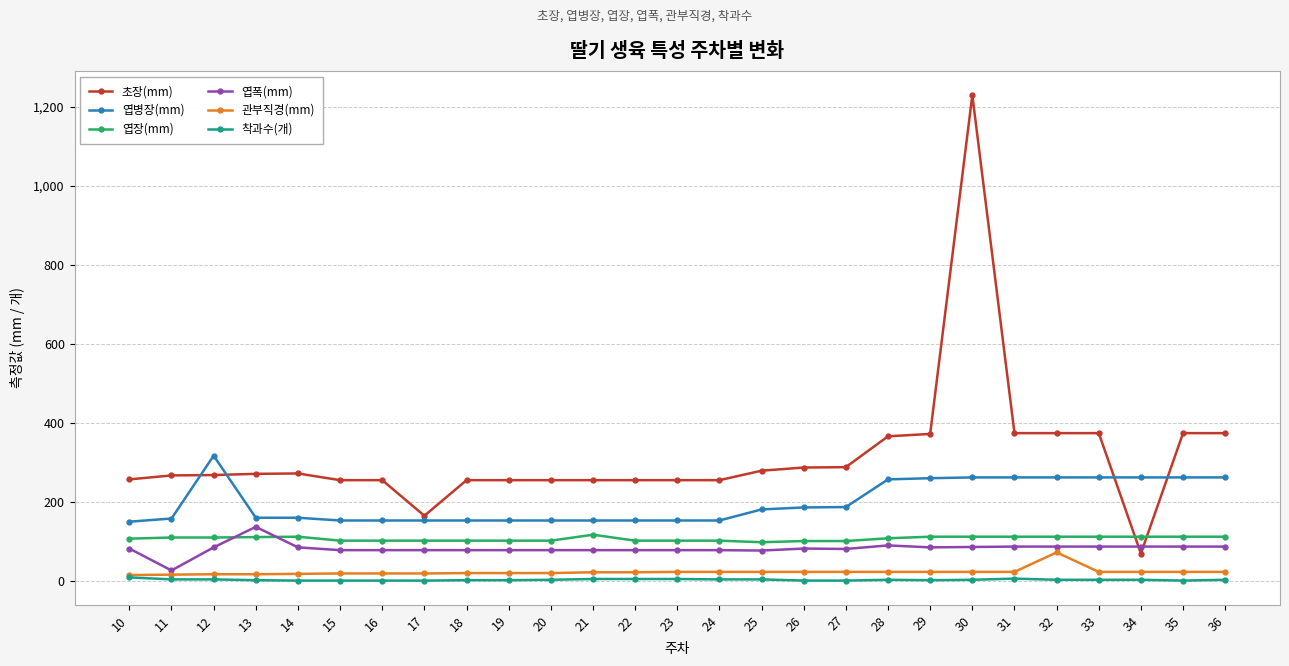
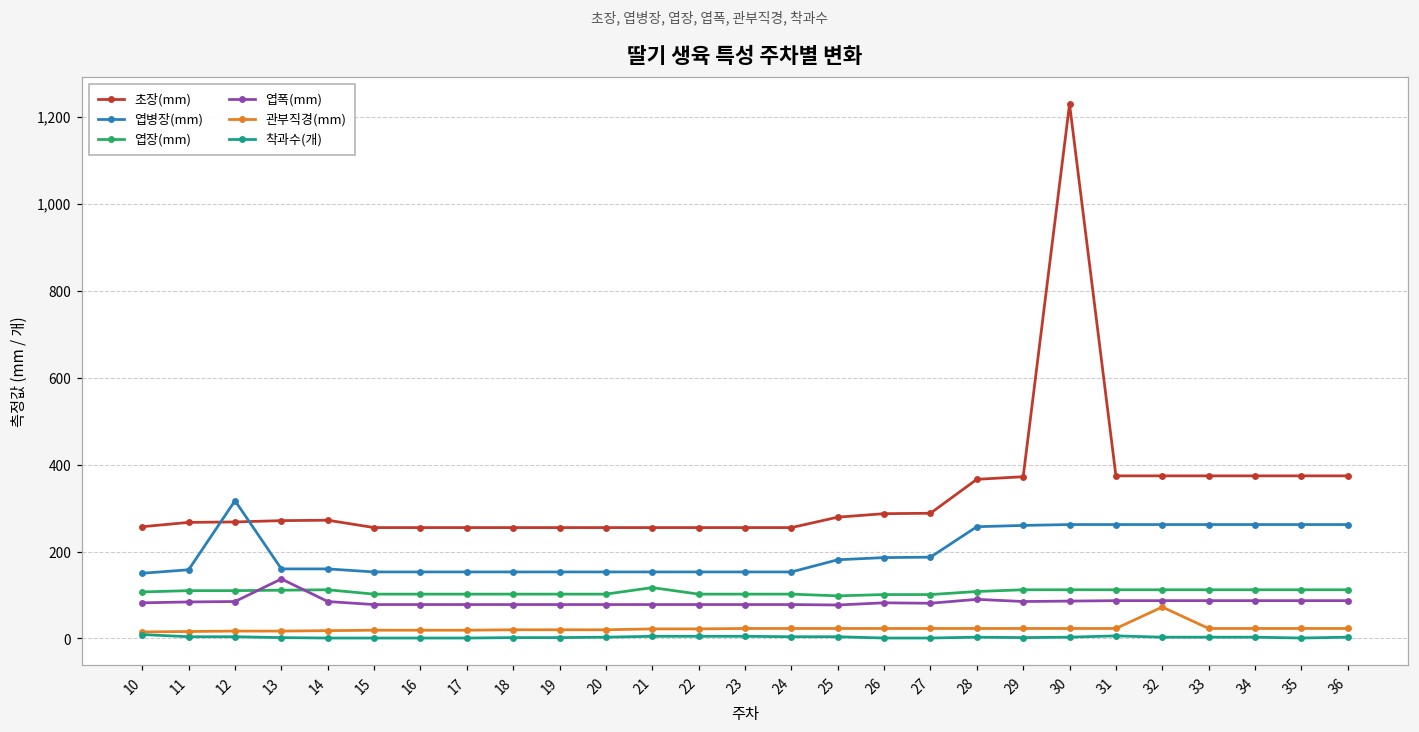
  {
    "초장(mm)": {
      "10": "260",
      "11": "270",
      "12": "270",
      "13": "270",
      "14": "270",
      "15": "260",
      "16": "260",
-     "17": "170",
+     "17": "260",
      "18": "260",
      "19": "260",
      "20": "260",
      "21": "260",
      "22": "260",
      "23": "260",
      "24": "260",
      "25": "280",
      "26": "290",
      "27": "290",
      "28": "370",
      "29": "370",
      "30": "1,230",
      "31": "370",
      "32": "370",
      "33": "370",
-     "34": "70",
+     "34": "370",
      "35": "370",
      "36": "370"
    },
    "엽병장(mm)": {
      "10": "150",
      "11": "160",
      "12": "320",
      "13": "160",
      "14": "160",
      "15": "150",
      "16": "150",
      "17": "150",
      "18": "150",
      "19": "150",
      "20": "150",
      "21": "150",
      "22": "150",
      "23": "150",
      "24": "150",
      "25": "180",
      "26": "190",
      "27": "190",
      "28": "260",
      "29": "260",
      "30": "260",
      "31": "260",
      "32": "260",
      "33": "260",
      "34": "260",
      "35": "260",
      "36": "260"
    },
    "엽폭(mm)": {
      "10": "80",
-     "11": "30",
+     "11": "80",
      "12": "90",
      "13": "140",
      "14": "90",
      "15": "80",
      "16": "80",
      "17": "80",
      "18": "80",
      "19": "80",
      "20": "80",
      "21": "80",
      "22": "80",
      "23": "80",
      "24": "80",
      "25": "80",
      "26": "80",
      "27": "80",
      "28": "90",
      "29": "90",
      "30": "90",
      "31": "90",
      "32": "90",
      "33": "90",
      "34": "90",
      "35": "90",
      "36": "90"
    },
    "관부직경(mm)": {
      "11": "20",
      "12": "20",
      "13": "20",
      "14": "20",
      "15": "20",
      "16": "20",
      "17": "20",
      "18": "20",
      "19": "20",
      "20": "20",
      "21": "20",
      "22": "20",
      "23": "20",
      "24": "20",
      "25": "20",
      "26": "20",
      "27": "20",
      "28": "20",
      "29": "20",
      "30": "20",
      "31": "20",
      "32": "70",
      "33": "20",
      "34": "20",
      "35": "20",
      "36": "20"
    }
  }
